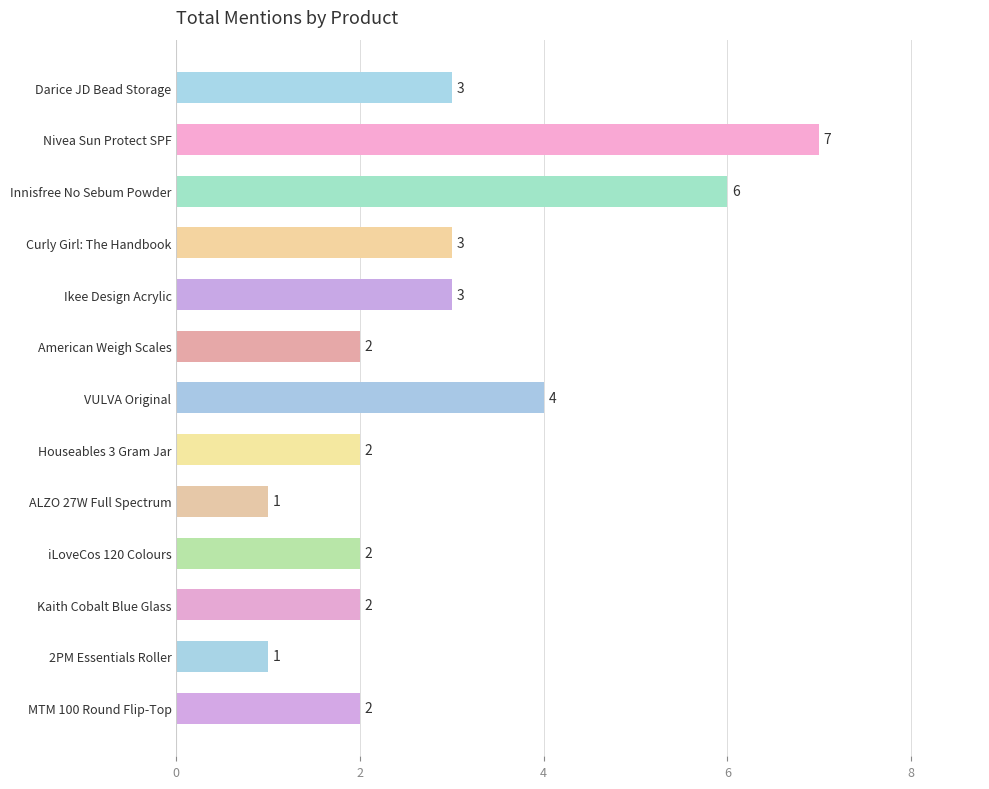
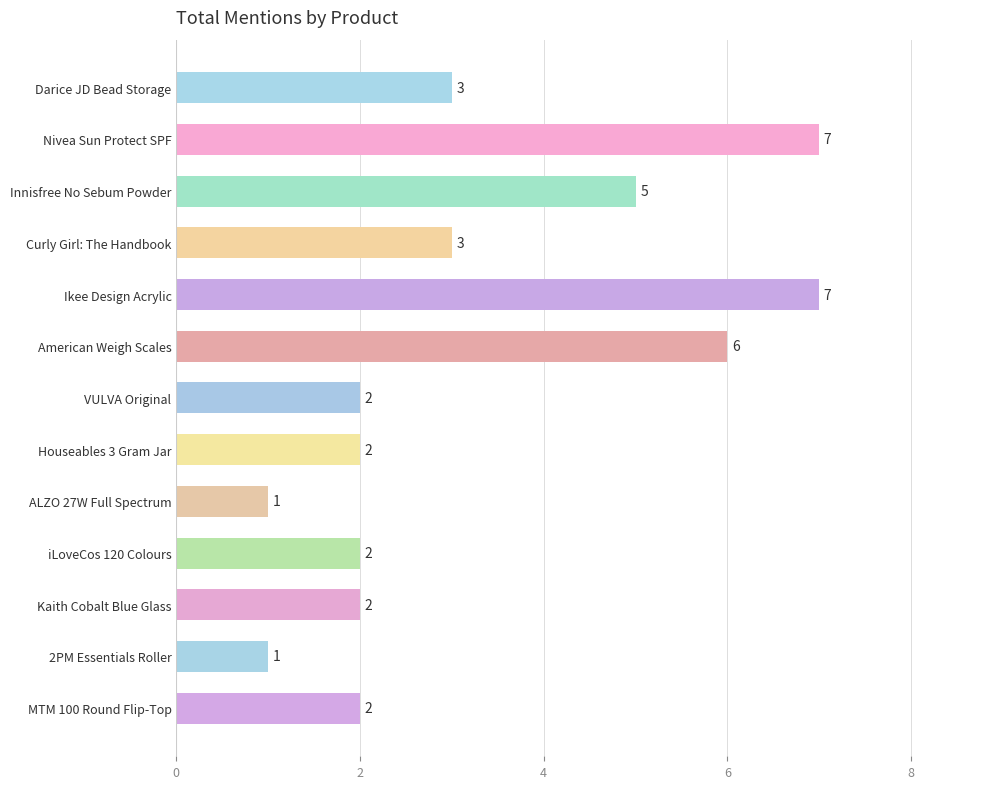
  {
    "Darice JD Bead Storage": 3,
    "Nivea Sun Protect SPF": 7,
-   "Innisfree No Sebum Powder": 6,
+   "Innisfree No Sebum Powder": 5,
    "Curly Girl: The Handbook": 3,
-   "Ikee Design Acrylic": 3,
-   "American Weigh Scales": 2,
-   "VULVA Original": 4,
+   "Ikee Design Acrylic": 7,
+   "American Weigh Scales": 6,
+   "VULVA Original": 2,
    "Houseables 3 Gram Jar": 2,
    "ALZO 27W Full Spectrum": 1,
    "iLoveCos 120 Colours": 2,
    "Kaith Cobalt Blue Glass": 2,
    "2PM Essentials Roller": 1,
    "MTM 100 Round Flip-Top": 2
  }
